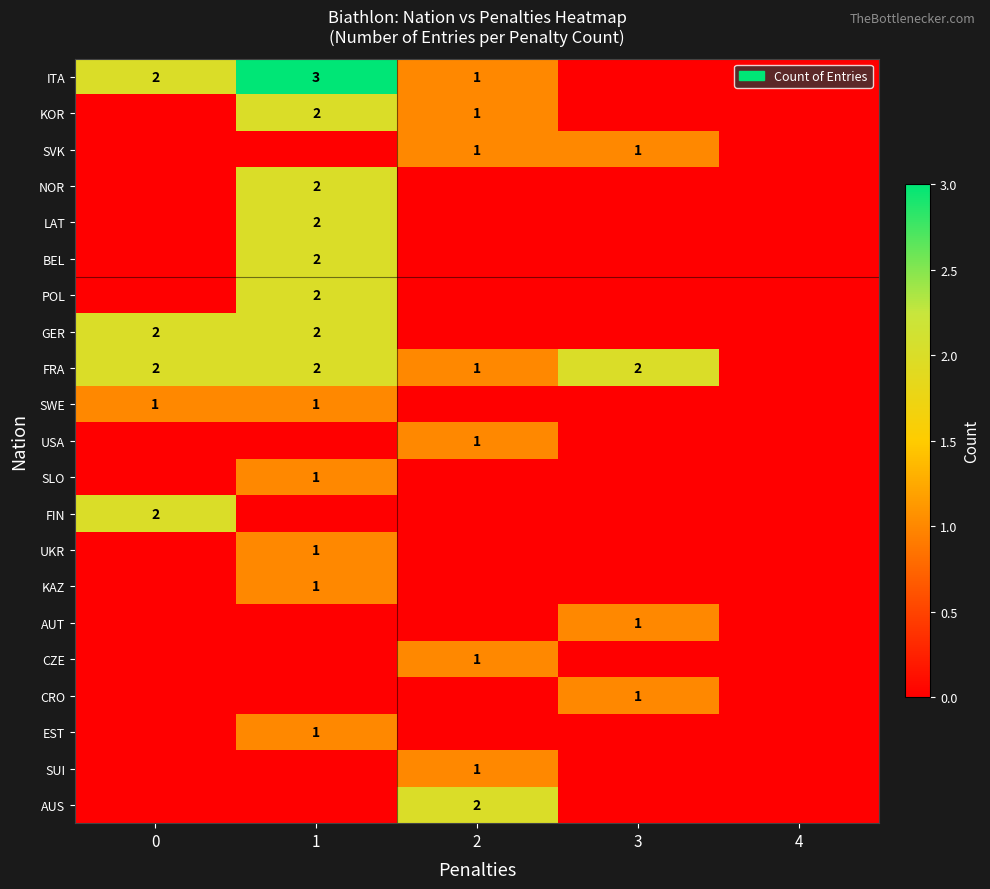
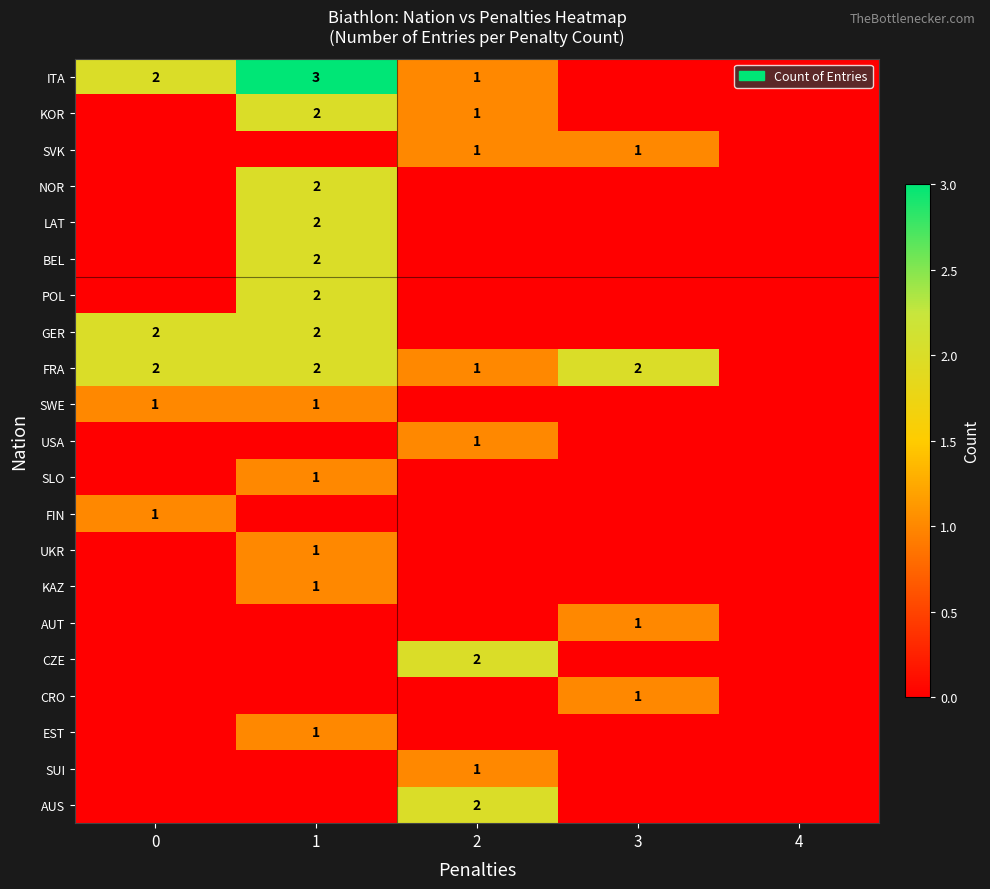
  {
    "ITA": {
      "0": 2,
      "1": 3,
      "2": 1
    },
    "KOR": {
      "1": 2,
      "2": 1
    },
    "SVK": {
      "2": 1,
      "3": 1
    },
    "NOR": {
      "1": 2
    },
    "LAT": {
      "1": 2
    },
    "BEL": {
      "1": 2
    },
    "POL": {
      "1": 2
    },
    "GER": {
      "0": 2,
      "1": 2
    },
    "FRA": {
      "0": 2,
      "1": 2,
      "2": 1,
      "3": 2
    },
    "SWE": {
      "0": 1,
      "1": 1
    },
    "USA": {
      "2": 1
    },
    "SLO": {
      "1": 1
    },
    "FIN": {
-     "0": 2
+     "0": 1
    },
    "UKR": {
      "1": 1
    },
    "KAZ": {
      "1": 1
    },
    "AUT": {
      "3": 1
    },
    "CZE": {
-     "2": 1
+     "2": 2
    },
    "CRO": {
      "3": 1
    },
    "EST": {
      "1": 1
    },
    "SUI": {
      "2": 1
    },
    "AUS": {
      "2": 2
    }
  }
